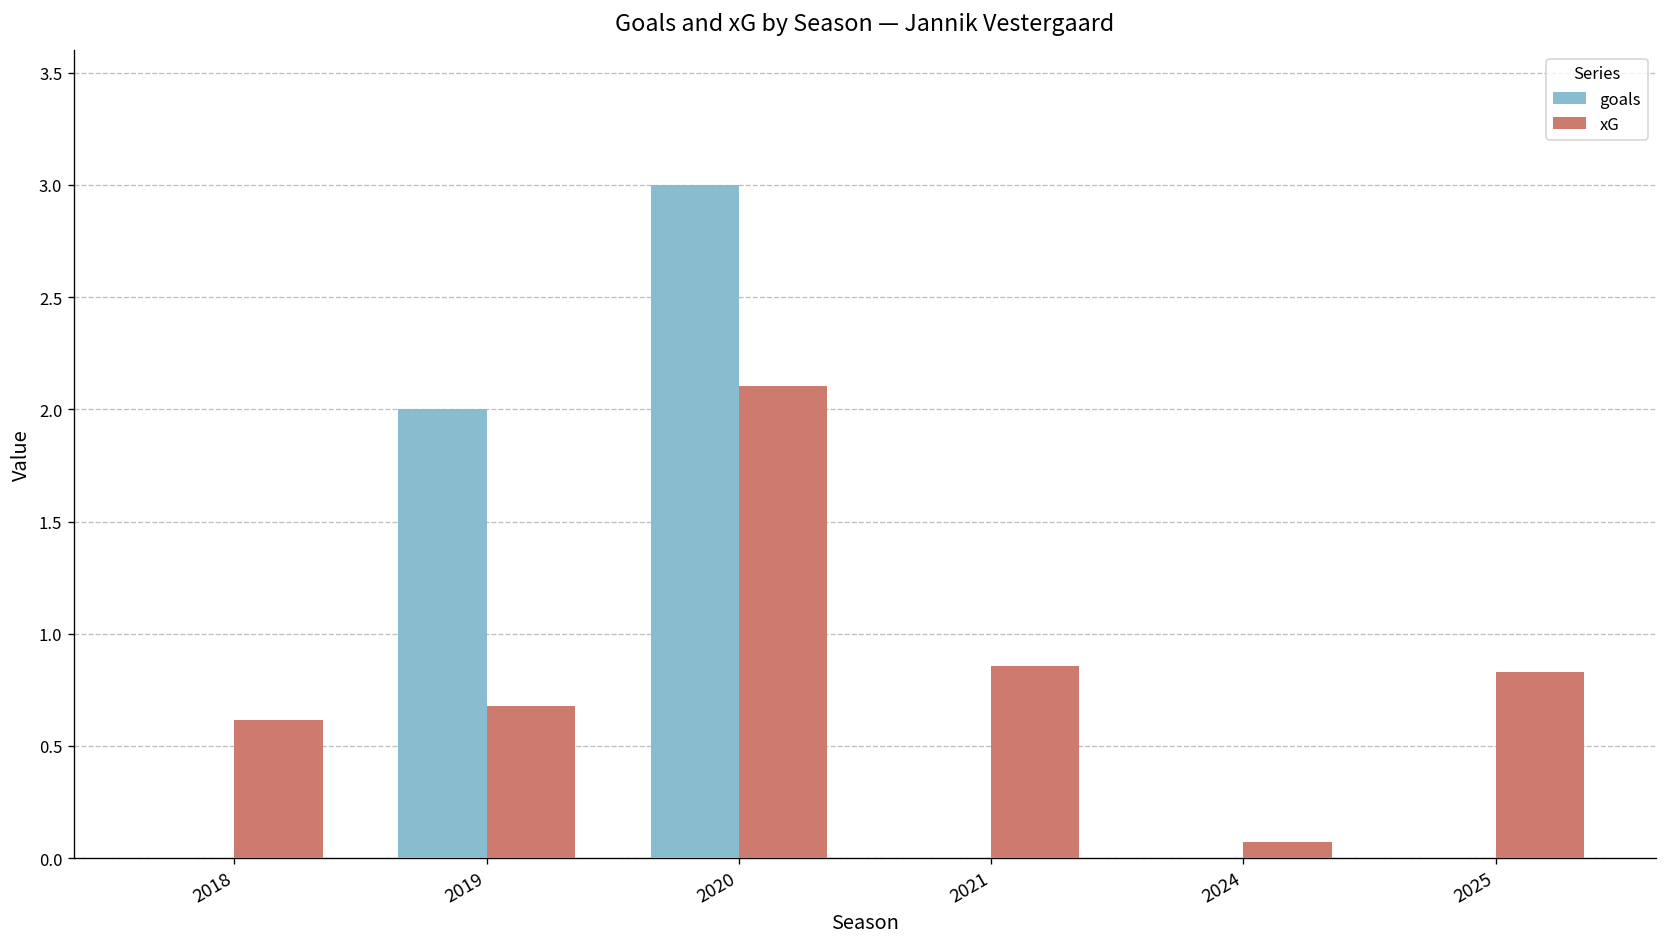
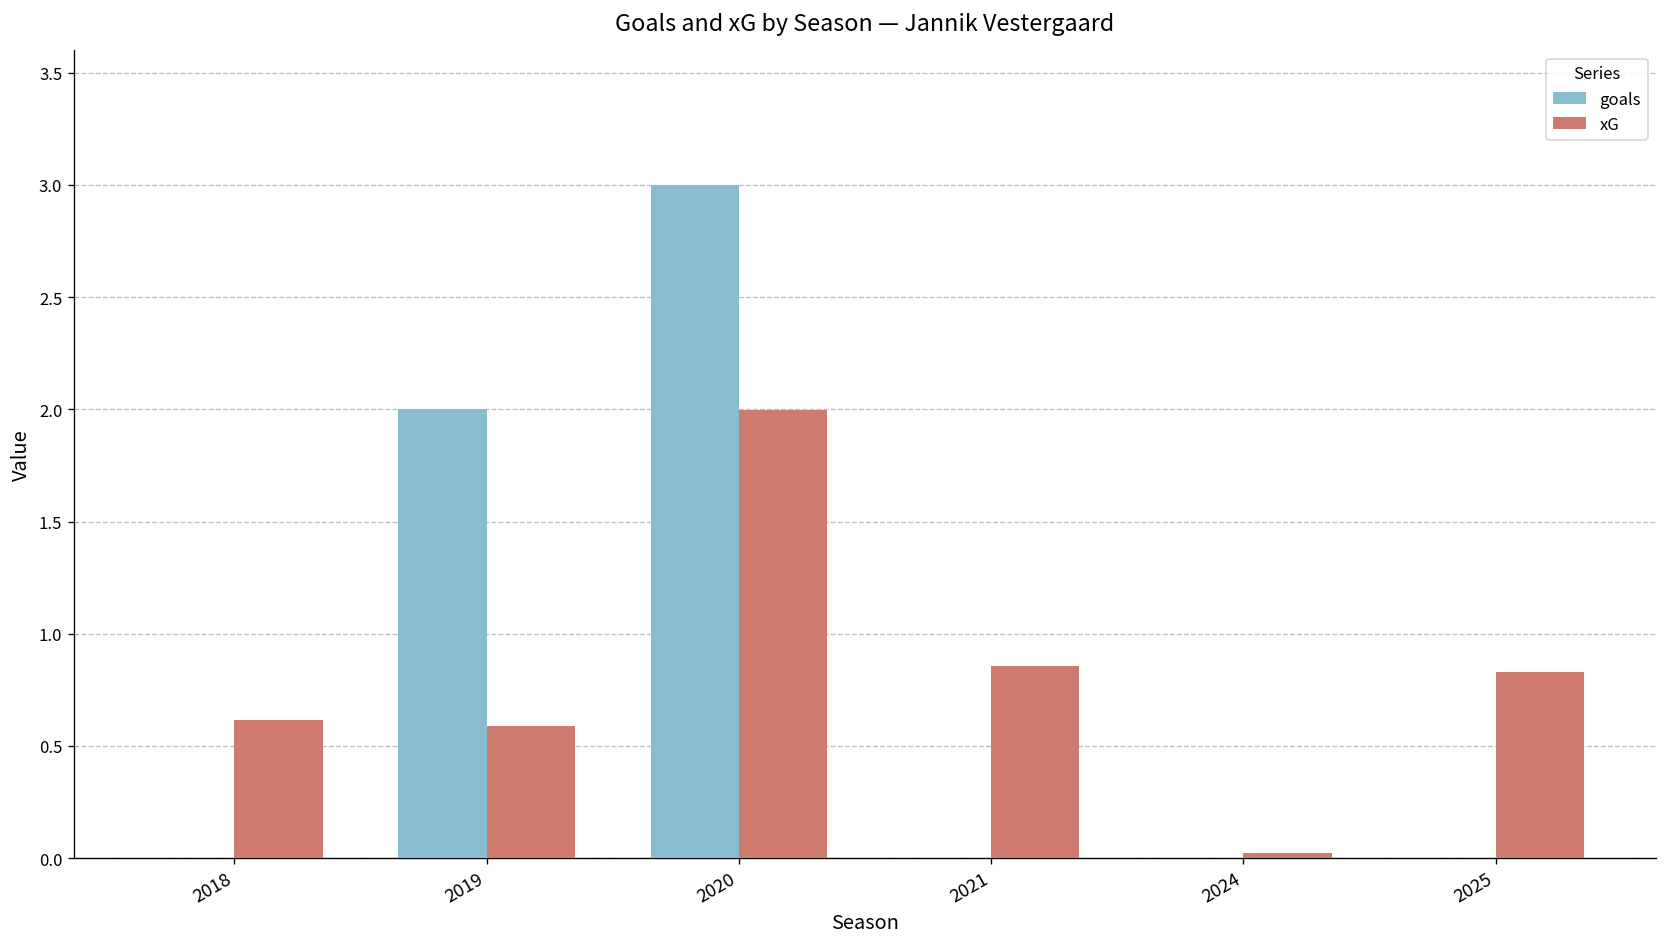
  {
    "goals": {
      "2018": 0.00,
      "2019": 2.00,
      "2020": 3.00,
      "2021": 0.00,
      "2024": 0.00,
      "2025": 0.00
    },
    "xG": {
      "2018": 0.62,
-     "2019": 0.68,
-     "2020": 2.11,
+     "2019": 0.59,
+     "2020": 2.00,
      "2021": 0.86,
-     "2024": 0.07,
+     "2024": 0.02,
      "2025": 0.83
    }
  }
